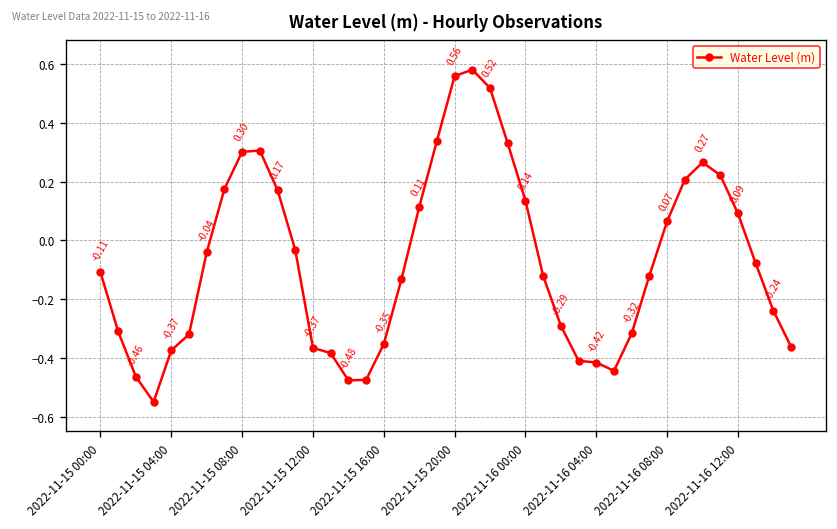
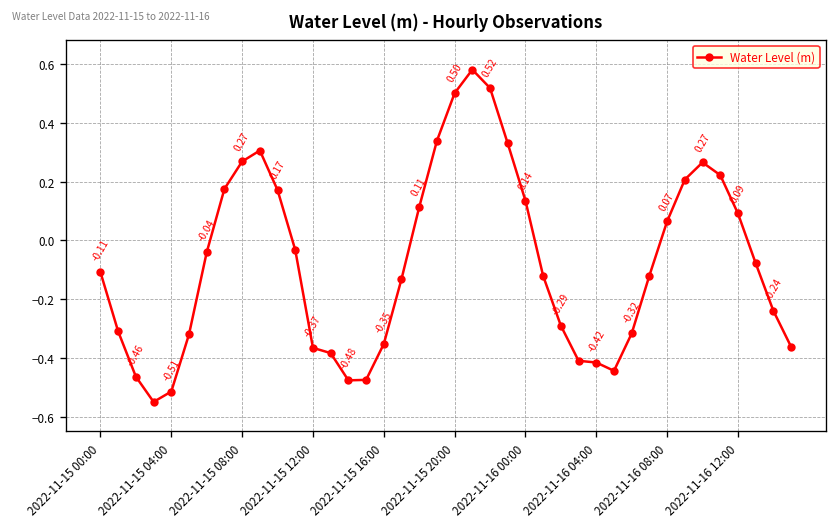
  {
    "2022-11-15 00:00": -0.11,
-   "2022-11-15 04:00": -0.37,
-   "2022-11-15 08:00": 0.30,
+   "2022-11-15 04:00": -0.51,
+   "2022-11-15 08:00": 0.27,
    "2022-11-15 12:00": -0.37,
    "2022-11-15 16:00": -0.35,
-   "2022-11-15 20:00": 0.56,
+   "2022-11-15 20:00": 0.50,
    "2022-11-16 00:00": 0.14,
    "2022-11-16 04:00": -0.42,
    "2022-11-16 08:00": 0.07,
    "2022-11-16 12:00": 0.09
  }
